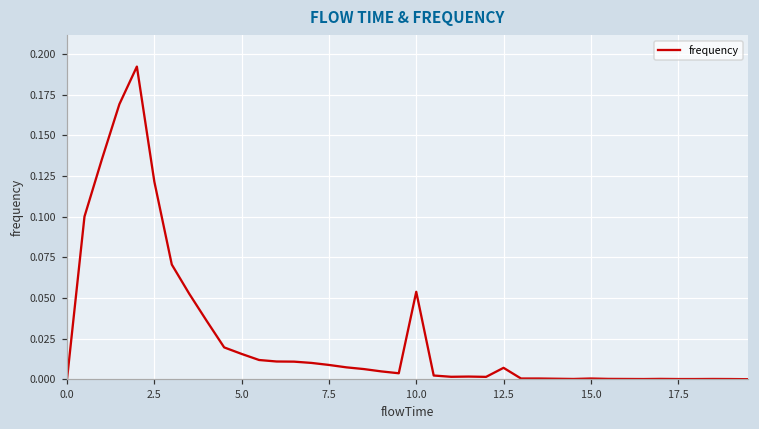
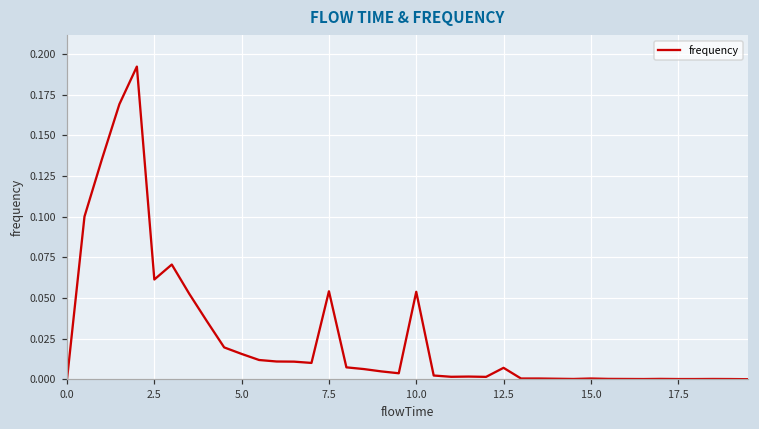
  {
    "0.0": 0.000,
-   "2.5": 0.122,
+   "2.5": 0.061,
    "5.0": 0.016,
-   "7.5": 0.009,
+   "7.5": 0.054,
    "10.0": 0.054,
    "12.5": 0.007,
    "15.0": 0.000,
    "17.5": 0.000
  }
